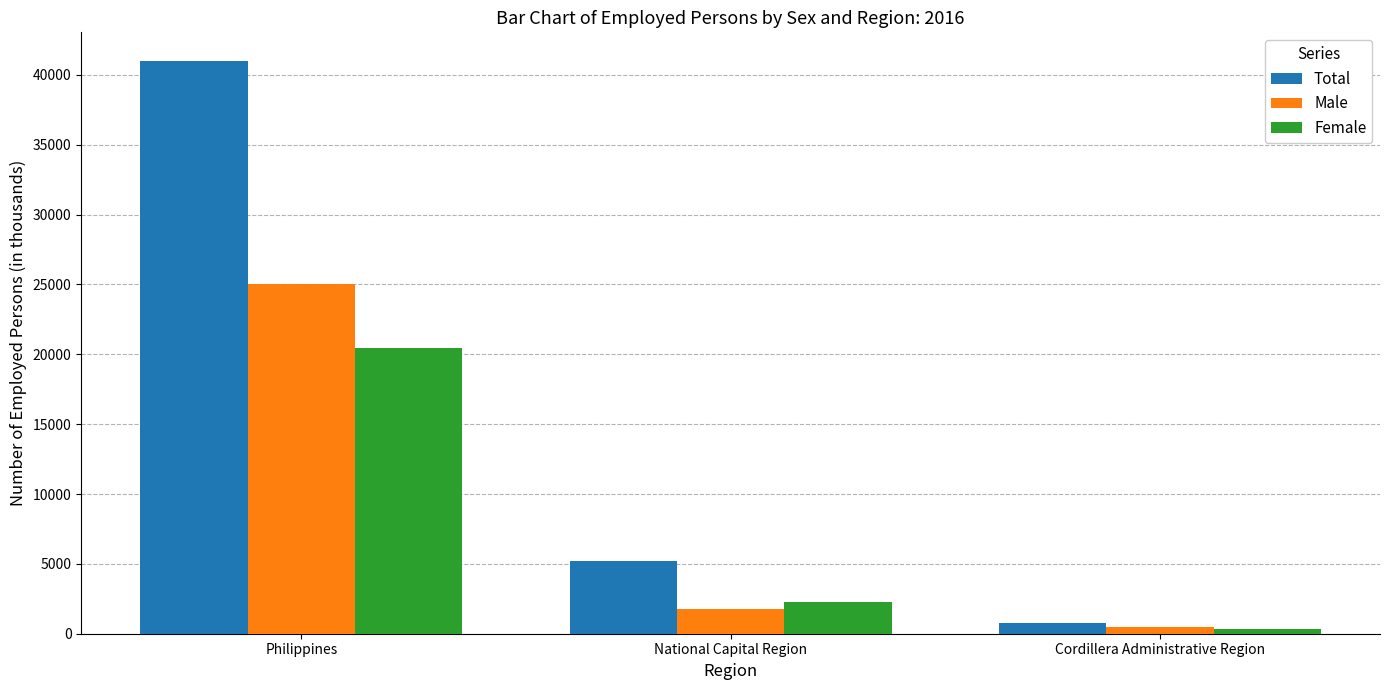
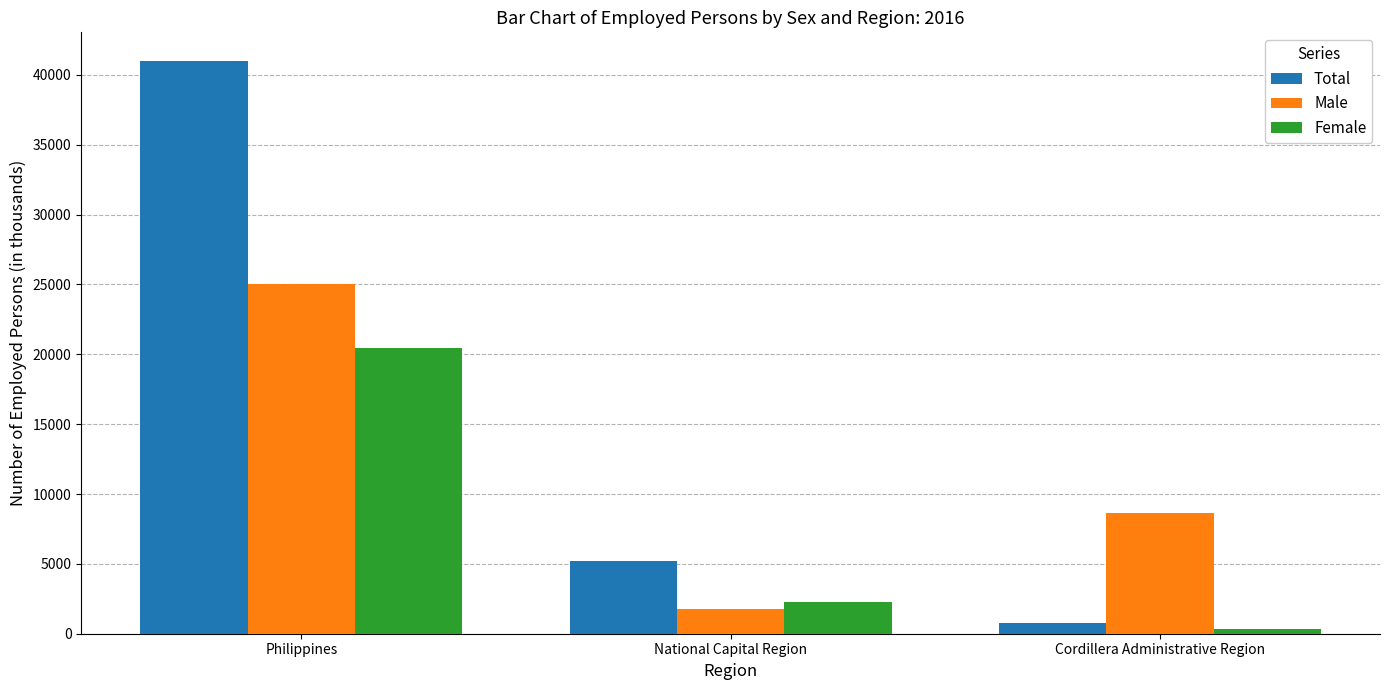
  {
    "Total": {
      "Philippines": 41000,
      "National Capital Region": 5200,
      "Cordillera Administrative Region": 800
    },
    "Male": {
      "Philippines": 25000,
      "National Capital Region": 1700,
-     "Cordillera Administrative Region": 500
+     "Cordillera Administrative Region": 8600
    },
    "Female": {
      "Philippines": 20400,
      "National Capital Region": 2300,
      "Cordillera Administrative Region": 300
    }
  }
